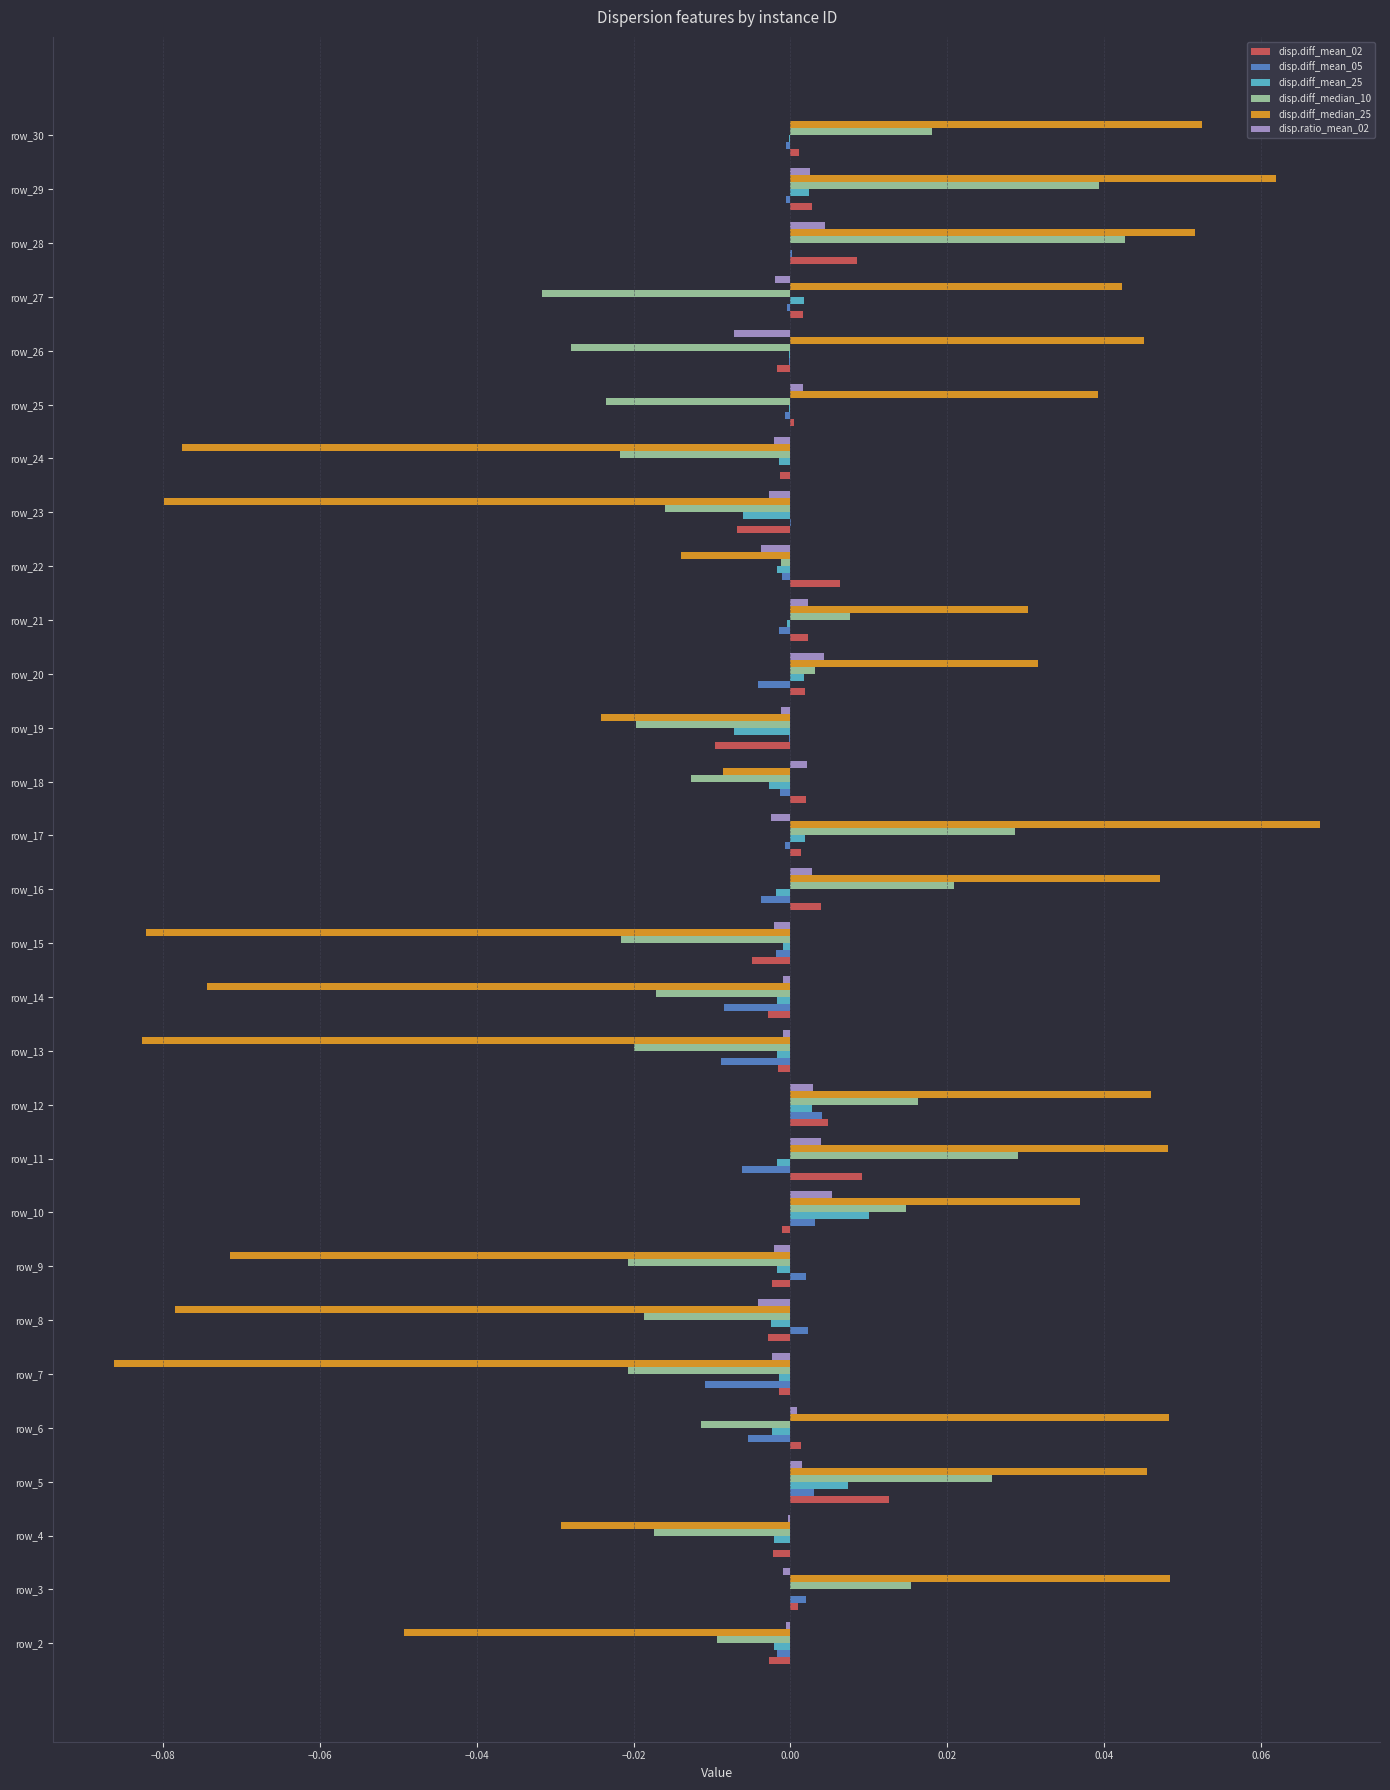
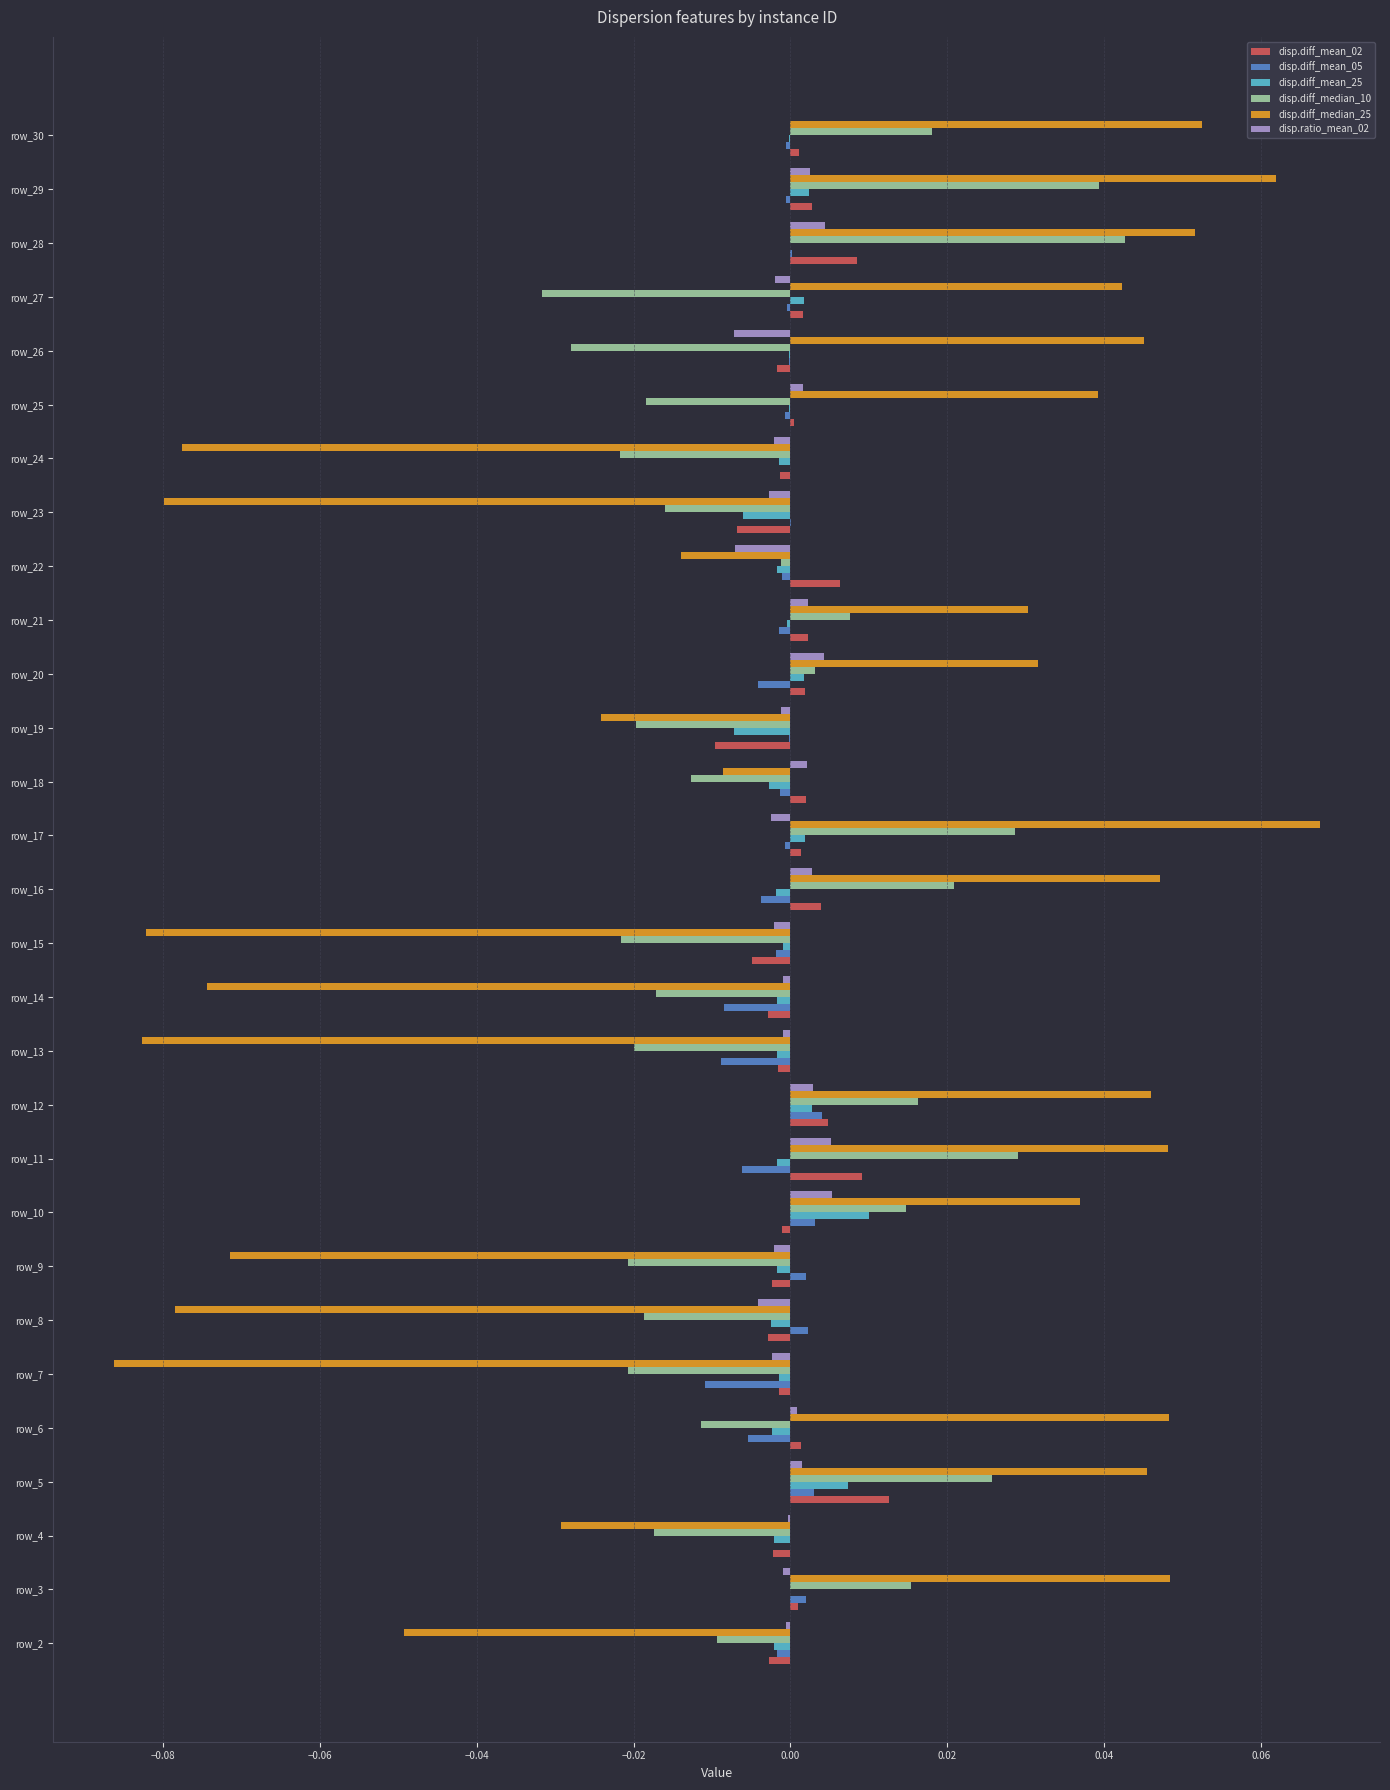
  {
    "disp.diff_mean_02": {
      "row_30": 0.001,
      "row_29": 0.003,
      "row_28": 0.009,
      "row_27": 0.002,
      "row_26": -0.002,
      "row_25": 0.000,
      "row_24": -0.001,
      "row_23": -0.007,
      "row_22": 0.006,
      "row_21": 0.002,
      "row_20": 0.002,
      "row_19": -0.010,
      "row_18": 0.002,
      "row_17": 0.001,
      "row_16": 0.004,
      "row_15": -0.005,
      "row_14": -0.003,
      "row_13": -0.002,
      "row_12": 0.005,
      "row_11": 0.009,
      "row_10": -0.001,
      "row_9": -0.002,
      "row_8": -0.003,
      "row_7": -0.001,
      "row_6": 0.001,
      "row_5": 0.013,
      "row_4": -0.002,
      "row_3": 0.001,
      "row_2": -0.003
    },
    "disp.diff_median_10": {
      "row_30": 0.018,
      "row_29": 0.039,
      "row_28": 0.043,
      "row_27": -0.032,
      "row_26": -0.028,
-     "row_25": -0.024,
+     "row_25": -0.018,
      "row_24": -0.022,
      "row_23": -0.016,
      "row_22": -0.001,
      "row_21": 0.008,
      "row_20": 0.003,
      "row_19": -0.020,
      "row_18": -0.013,
      "row_17": 0.029,
      "row_16": 0.021,
      "row_15": -0.022,
      "row_14": -0.017,
      "row_13": -0.020,
      "row_12": 0.016,
      "row_11": 0.029,
      "row_10": 0.015,
      "row_9": -0.021,
      "row_8": -0.019,
      "row_7": -0.021,
      "row_6": -0.011,
      "row_5": 0.026,
      "row_4": -0.017,
      "row_3": 0.015,
      "row_2": -0.009
    },
    "disp.diff_median_25": {
      "row_30": 0.052,
      "row_29": 0.062,
      "row_28": 0.052,
      "row_27": 0.042,
      "row_26": 0.045,
      "row_25": 0.039,
      "row_24": -0.078,
      "row_23": -0.080,
      "row_22": -0.014,
      "row_21": 0.030,
      "row_20": 0.032,
      "row_19": -0.024,
      "row_18": -0.009,
      "row_17": 0.068,
      "row_16": 0.047,
      "row_15": -0.082,
      "row_14": -0.074,
      "row_13": -0.083,
      "row_12": 0.046,
      "row_11": 0.048,
      "row_10": 0.037,
      "row_9": -0.071,
      "row_8": -0.078,
      "row_7": -0.086,
      "row_6": 0.048,
      "row_5": 0.046,
      "row_4": -0.029,
      "row_3": 0.048,
      "row_2": -0.049
    },
    "disp.ratio_mean_02": {
      "row_29": 0.003,
      "row_28": 0.004,
      "row_27": -0.002,
      "row_26": -0.007,
      "row_25": 0.002,
      "row_24": -0.002,
      "row_23": -0.003,
-     "row_22": -0.004,
+     "row_22": -0.007,
      "row_21": 0.002,
      "row_20": 0.004,
      "row_19": -0.001,
      "row_18": 0.002,
      "row_17": -0.002,
      "row_16": 0.003,
      "row_15": -0.002,
      "row_14": -0.001,
      "row_13": -0.001,
      "row_12": 0.003,
-     "row_11": 0.004,
+     "row_11": 0.005,
      "row_10": 0.005,
      "row_9": -0.002,
      "row_8": -0.004,
      "row_7": -0.002,
      "row_6": 0.001,
      "row_5": 0.002,
      "row_3": -0.001,
      "row_2": -0.001
    }
  }
